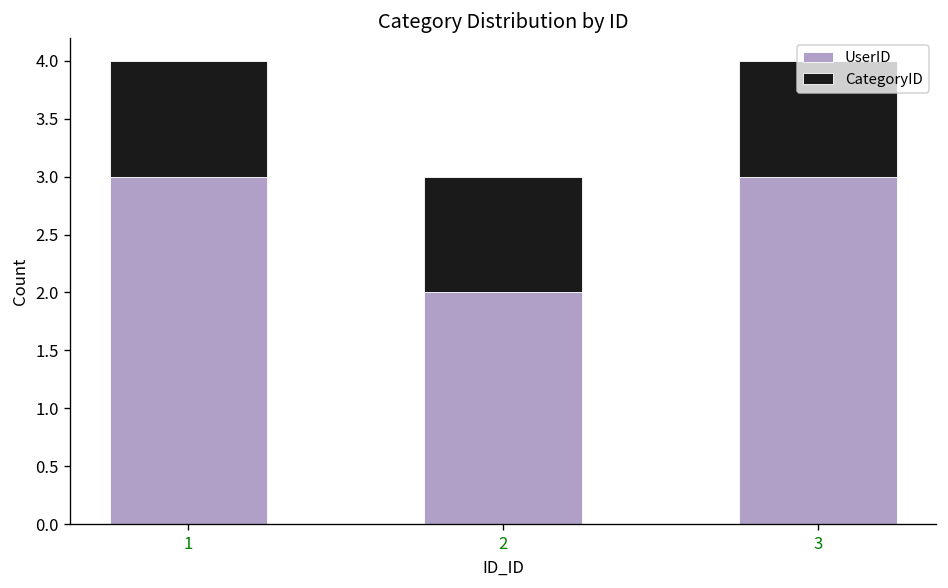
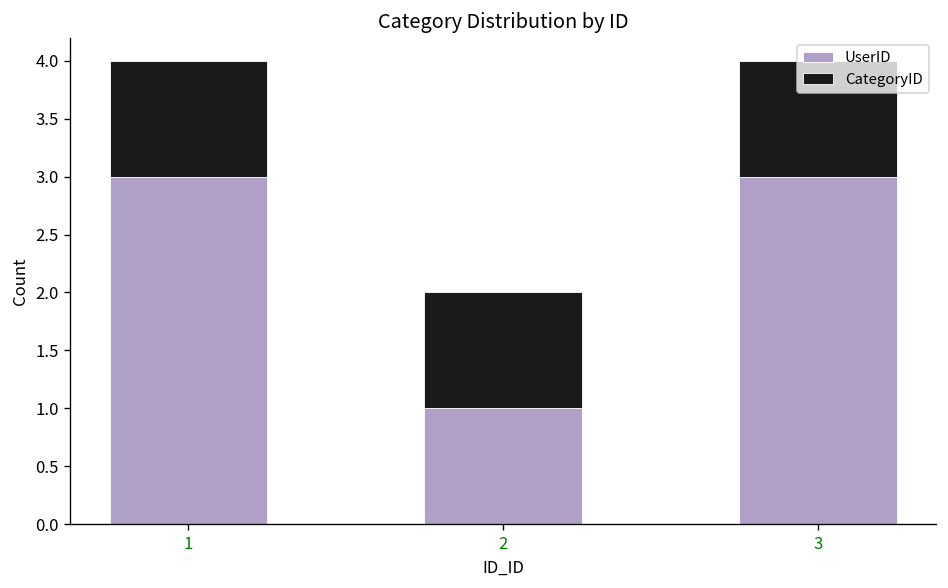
  {
    "UserID": {
      "1": 3,
-     "2": 2,
+     "2": 1,
      "3": 3
    },
    "CategoryID": {
      "1": 1,
      "2": 1
    }
  }
